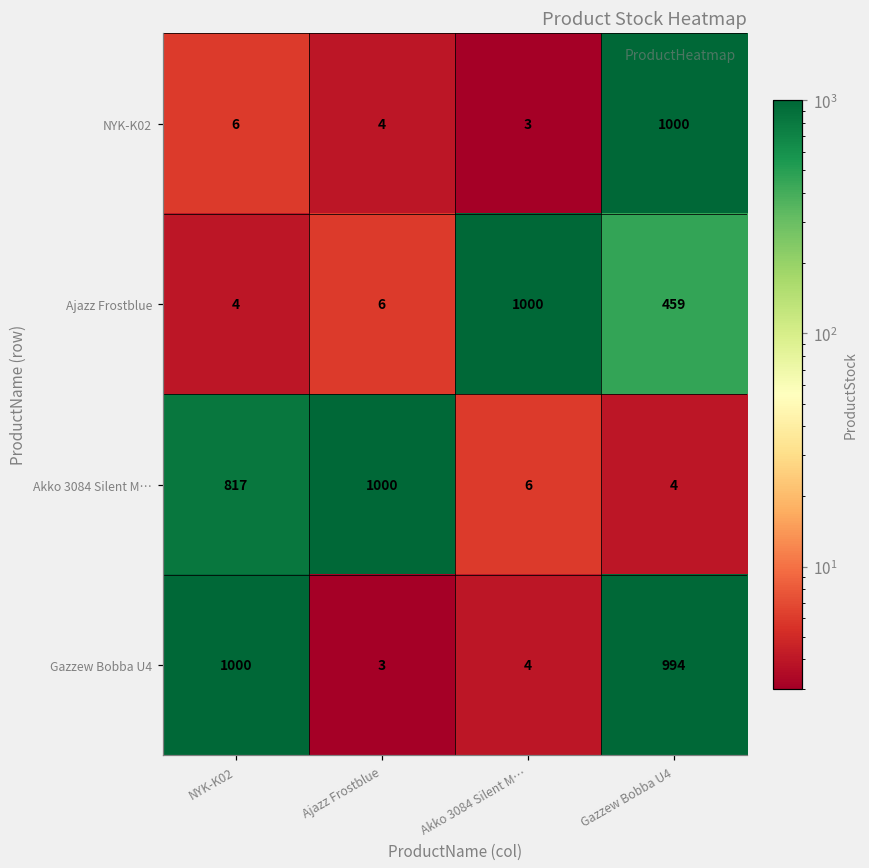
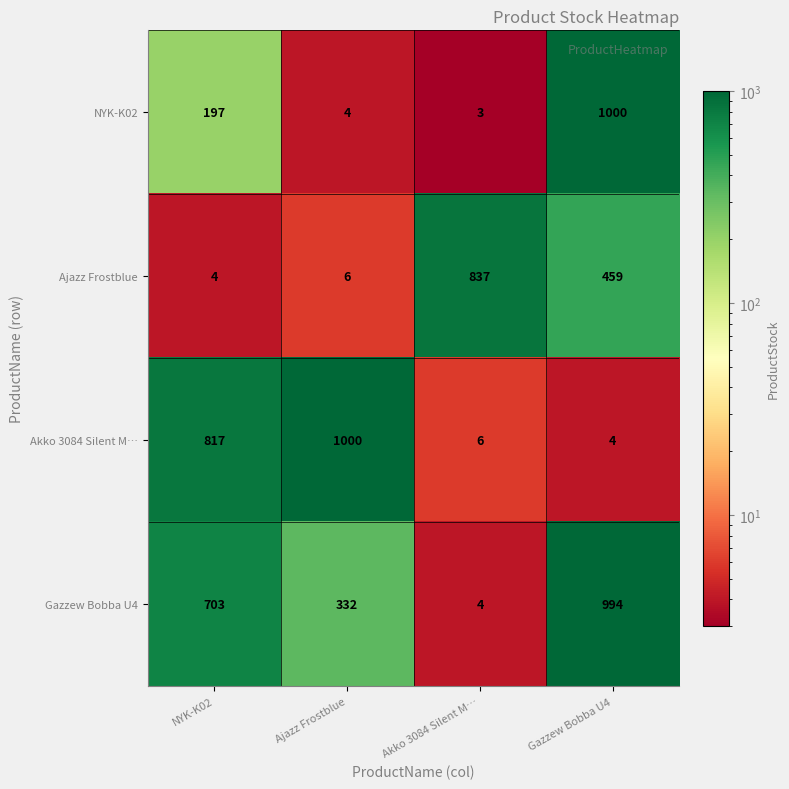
  {
    "NYK-K02": {
-     "NYK-K02": 6,
+     "NYK-K02": 197,
      "Ajazz Frostblue": 4,
      "Akko 3084 Silent M…": 3
    },
    "Ajazz Frostblue": {
      "NYK-K02": 4,
      "Ajazz Frostblue": 6,
-     "Akko 3084 Silent M…": 1000,
+     "Akko 3084 Silent M…": 837,
      "Gazzew Bobba U4": 459
    },
    "Akko 3084 Silent M…": {
      "NYK-K02": 817,
      "Ajazz Frostblue": 1000,
      "Akko 3084 Silent M…": 6,
      "Gazzew Bobba U4": 4
    },
    "Gazzew Bobba U4": {
-     "NYK-K02": 1000,
-     "Ajazz Frostblue": 3,
+     "NYK-K02": 703,
+     "Ajazz Frostblue": 332,
      "Akko 3084 Silent M…": 4,
      "Gazzew Bobba U4": 994
    }
  }
